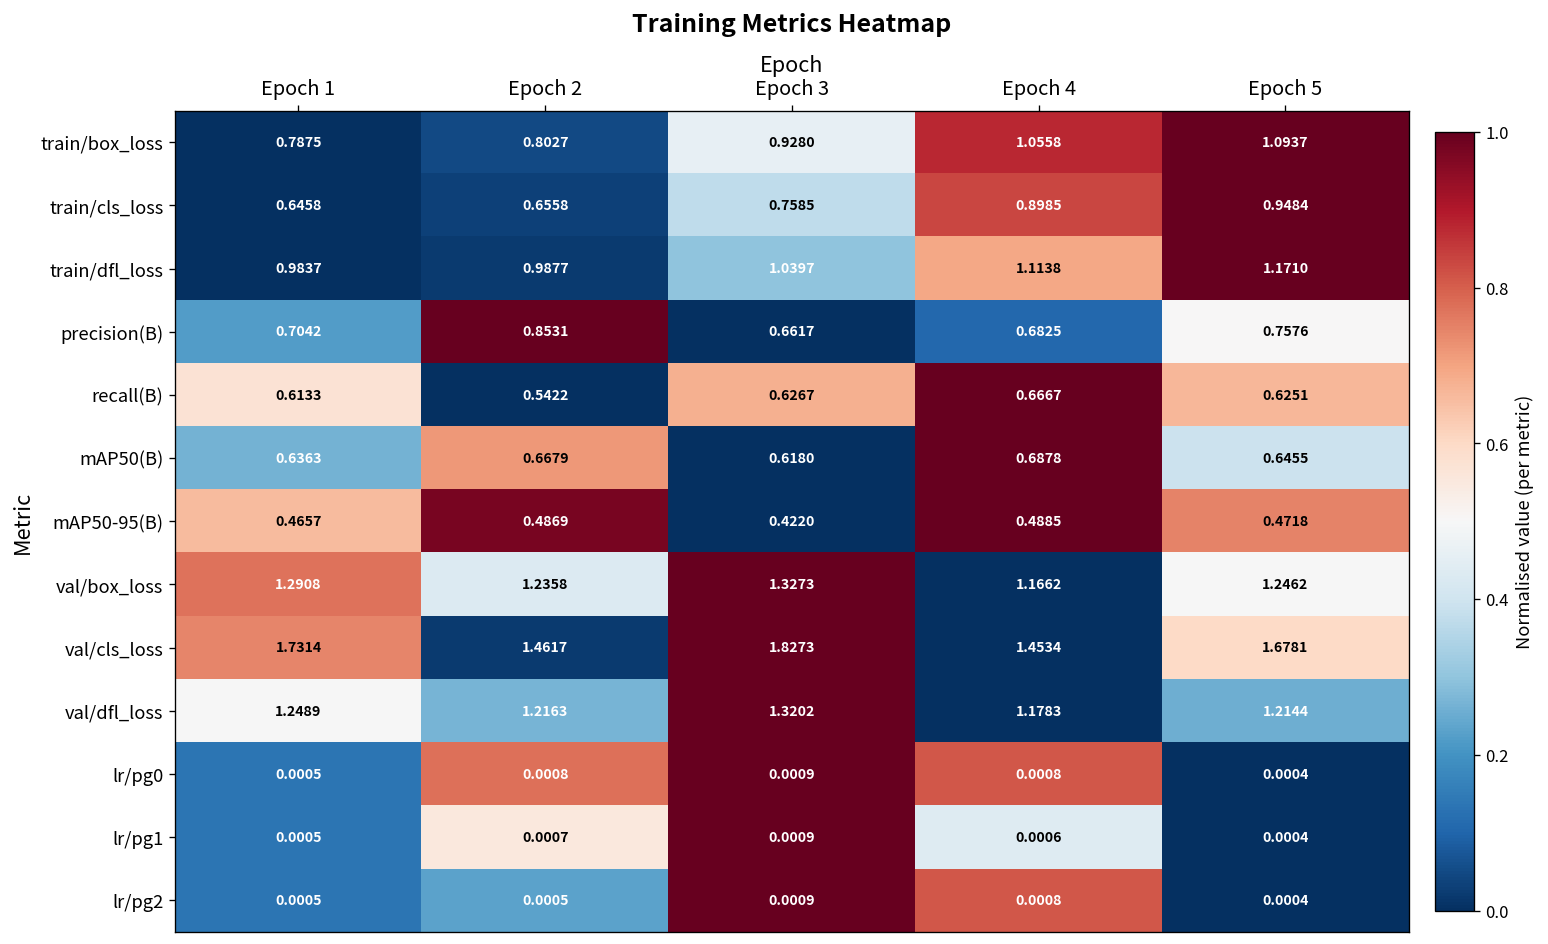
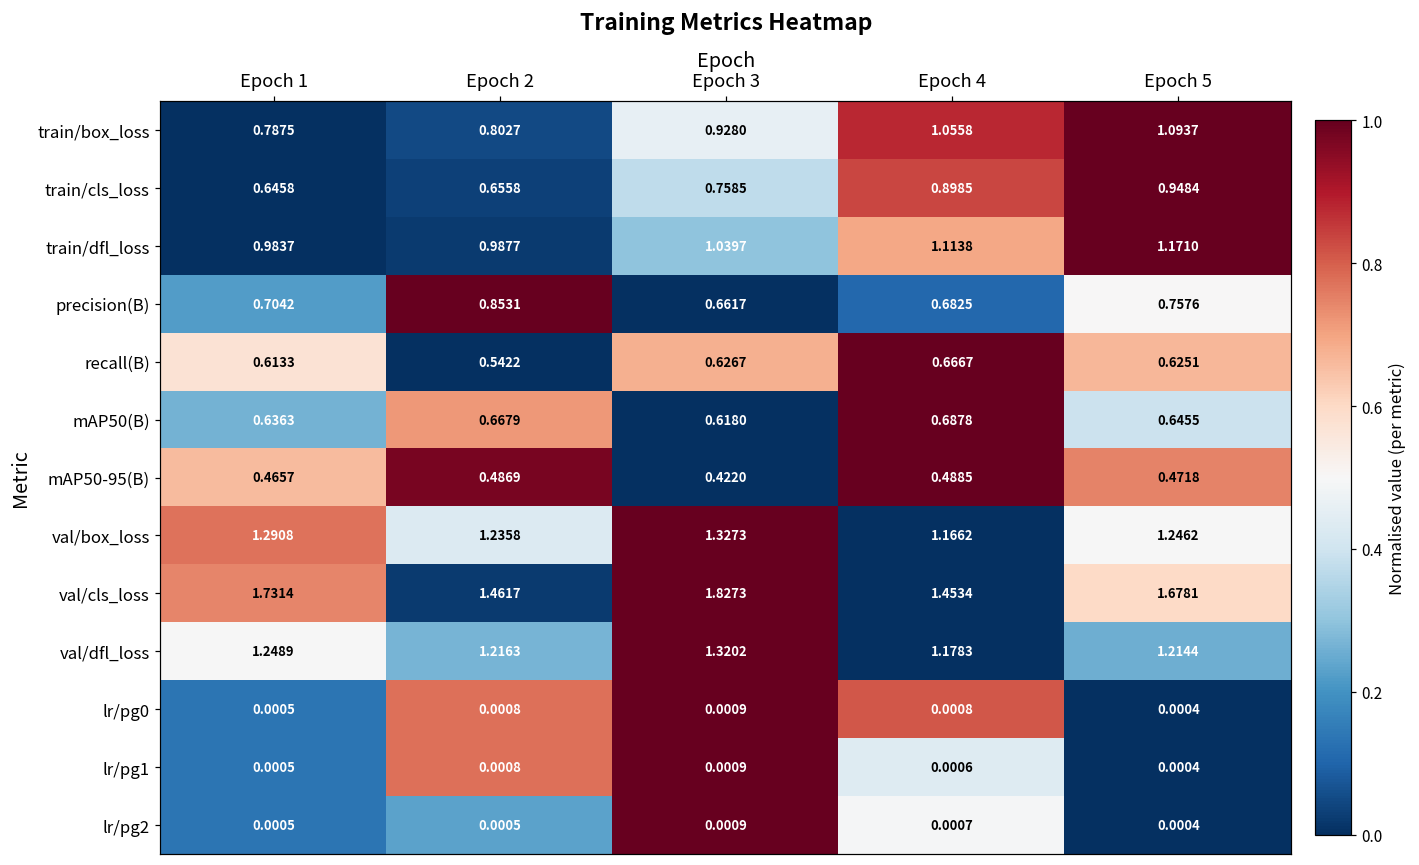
  {
    "train/box_loss": {
      "Epoch 1": 0.7875,
      "Epoch 2": 0.8027,
      "Epoch 3": 0.9280,
      "Epoch 4": 1.0558,
      "Epoch 5": 1.0937
    },
    "train/cls_loss": {
      "Epoch 1": 0.6458,
      "Epoch 2": 0.6558,
      "Epoch 3": 0.7585,
      "Epoch 4": 0.8985,
      "Epoch 5": 0.9484
    },
    "train/dfl_loss": {
      "Epoch 1": 0.9837,
      "Epoch 2": 0.9877,
      "Epoch 3": 1.0397,
      "Epoch 4": 1.1138,
      "Epoch 5": 1.1710
    },
    "precision(B)": {
      "Epoch 1": 0.7042,
      "Epoch 2": 0.8531,
      "Epoch 3": 0.6617,
      "Epoch 4": 0.6825,
      "Epoch 5": 0.7576
    },
    "recall(B)": {
      "Epoch 1": 0.6133,
      "Epoch 2": 0.5422,
      "Epoch 3": 0.6267,
      "Epoch 4": 0.6667,
      "Epoch 5": 0.6251
    },
    "mAP50(B)": {
      "Epoch 1": 0.6363,
      "Epoch 2": 0.6679,
      "Epoch 3": 0.6180,
      "Epoch 4": 0.6878,
      "Epoch 5": 0.6455
    },
    "mAP50-95(B)": {
      "Epoch 1": 0.4657,
      "Epoch 2": 0.4869,
      "Epoch 3": 0.4220,
      "Epoch 4": 0.4885,
      "Epoch 5": 0.4718
    },
    "val/box_loss": {
      "Epoch 1": 1.2908,
      "Epoch 2": 1.2358,
      "Epoch 3": 1.3273,
      "Epoch 4": 1.1662,
      "Epoch 5": 1.2462
    },
    "val/cls_loss": {
      "Epoch 1": 1.7314,
      "Epoch 2": 1.4617,
      "Epoch 3": 1.8273,
      "Epoch 4": 1.4534,
      "Epoch 5": 1.6781
    },
    "val/dfl_loss": {
      "Epoch 1": 1.2489,
      "Epoch 2": 1.2163,
      "Epoch 3": 1.3202,
      "Epoch 4": 1.1783,
      "Epoch 5": 1.2144
    },
    "lr/pg0": {
      "Epoch 1": 0.0005,
      "Epoch 2": 0.0008,
      "Epoch 3": 0.0009,
      "Epoch 4": 0.0008,
      "Epoch 5": 0.0004
    },
    "lr/pg1": {
      "Epoch 1": 0.0005,
-     "Epoch 2": 0.0007,
+     "Epoch 2": 0.0008,
      "Epoch 3": 0.0009,
      "Epoch 4": 0.0006,
      "Epoch 5": 0.0004
    },
    "lr/pg2": {
      "Epoch 1": 0.0005,
      "Epoch 2": 0.0005,
      "Epoch 3": 0.0009,
-     "Epoch 4": 0.0008,
+     "Epoch 4": 0.0007,
      "Epoch 5": 0.0004
    }
  }
